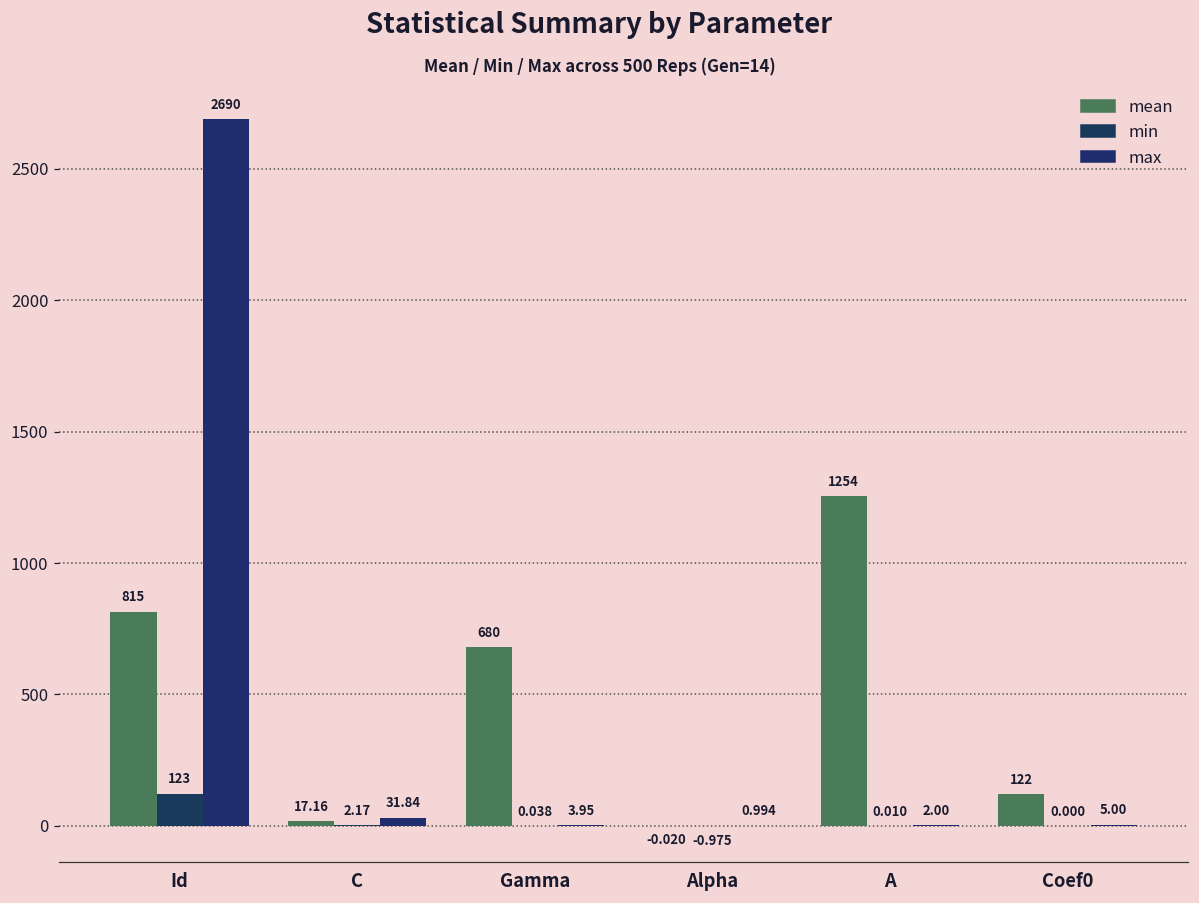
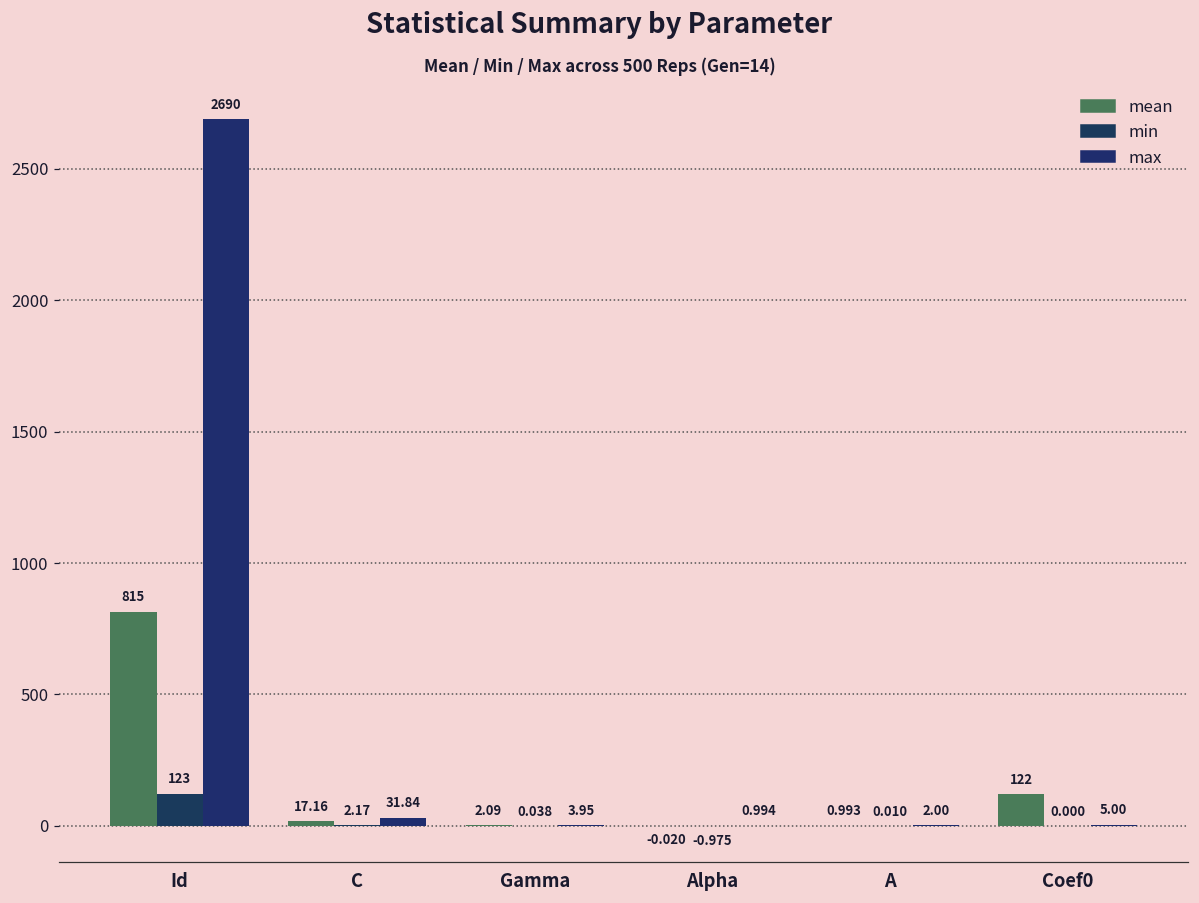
  {
    "mean": {
      "Id": 815,
      "C": 17.16,
-     "Gamma": 680,
+     "Gamma": 2.09,
      "Alpha": -0.020,
-     "A": 1254,
+     "A": 0.993,
      "Coef0": 122
    }
  }
